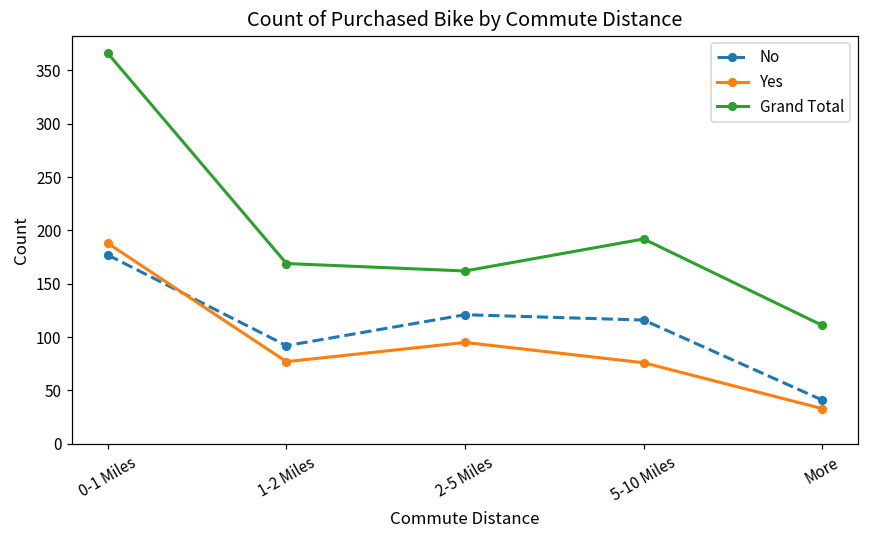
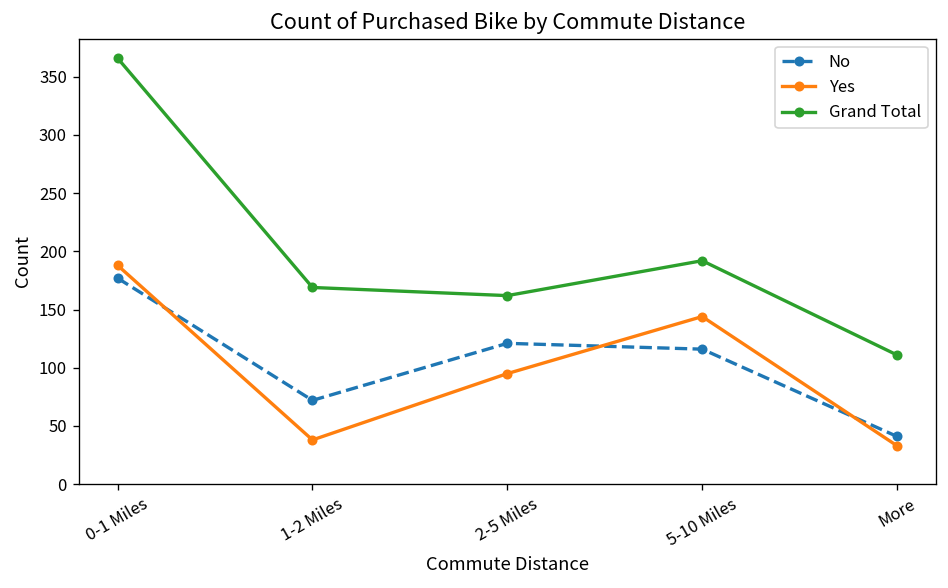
  {
    "No": {
      "0-1 Miles": 180,
-     "1-2 Miles": 90,
+     "1-2 Miles": 70,
      "2-5 Miles": 120,
      "5-10 Miles": 120,
      "More": 40
    },
    "Yes": {
      "0-1 Miles": 190,
-     "1-2 Miles": 80,
+     "1-2 Miles": 40,
      "2-5 Miles": 100,
-     "5-10 Miles": 80,
+     "5-10 Miles": 140,
      "More": 30
    },
    "Grand Total": {
      "0-1 Miles": 370,
      "1-2 Miles": 170,
      "2-5 Miles": 160,
      "5-10 Miles": 190,
      "More": 110
    }
  }
